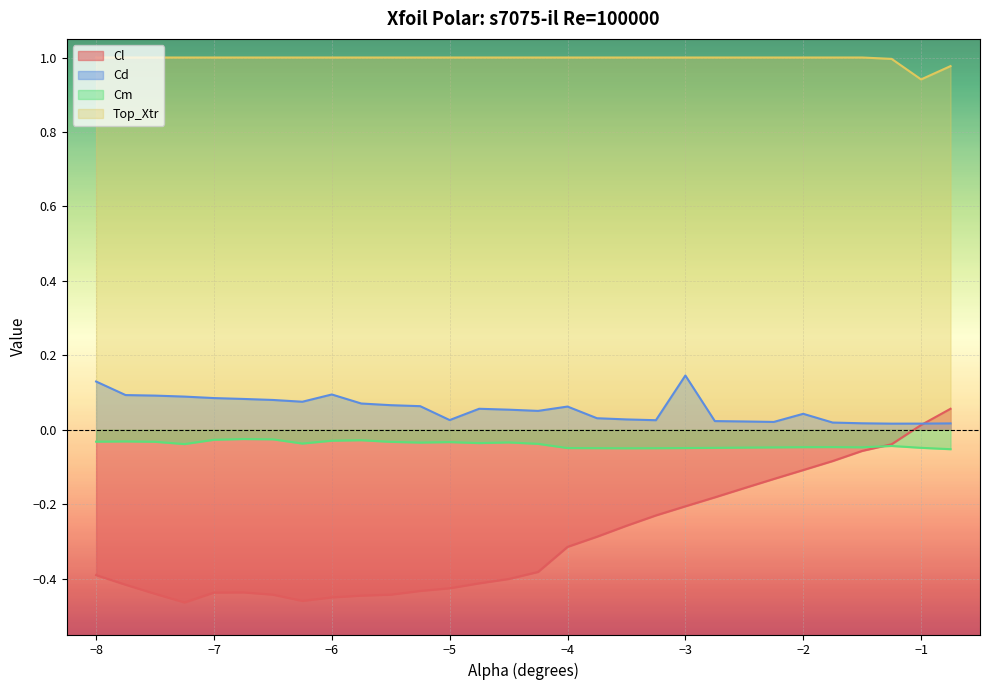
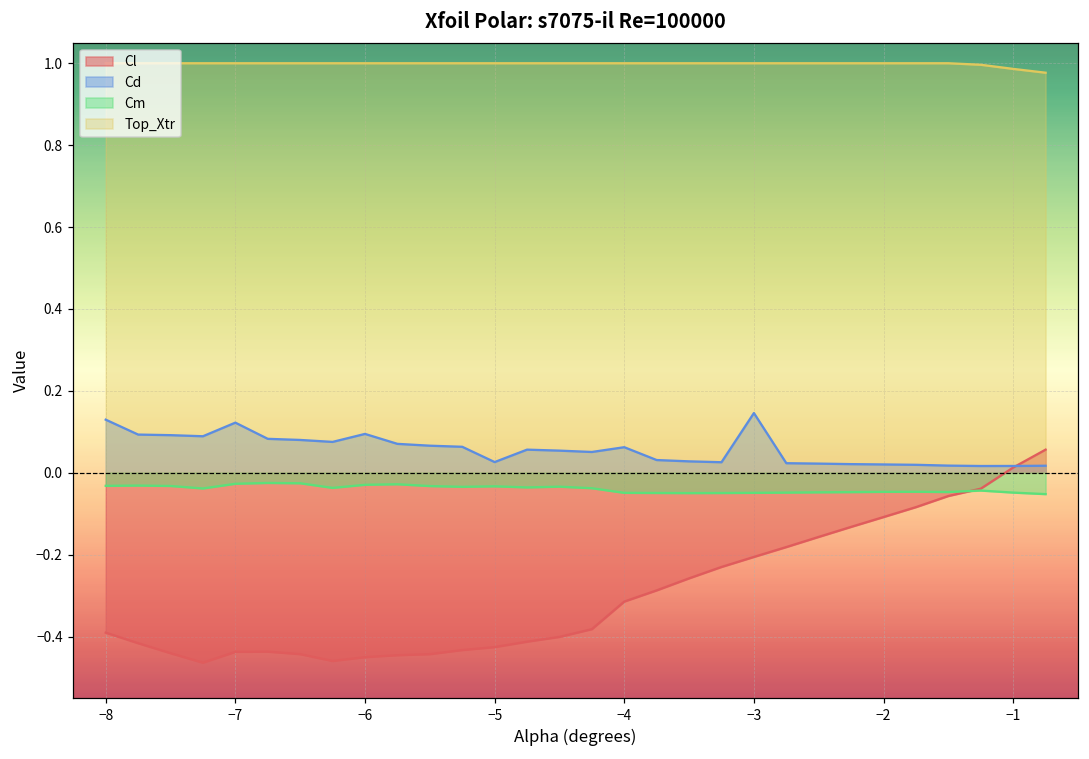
  {
    "Cd": {
      "−8": 0.13,
-     "−7": 0.09,
+     "−7": 0.12,
      "−6": 0.09,
      "−5": 0.03,
      "−4": 0.06,
      "−3": 0.15,
-     "−2": 0.04
+     "−2": 0.02
    },
    "Top_Xtr": {
      "−7": 1.00,
      "−6": 1.00,
      "−5": 1.00,
      "−4": 1.00,
      "−3": 1.00,
      "−2": 1.00,
-     "−1": 0.94
+     "−1": 0.99
    }
  }
